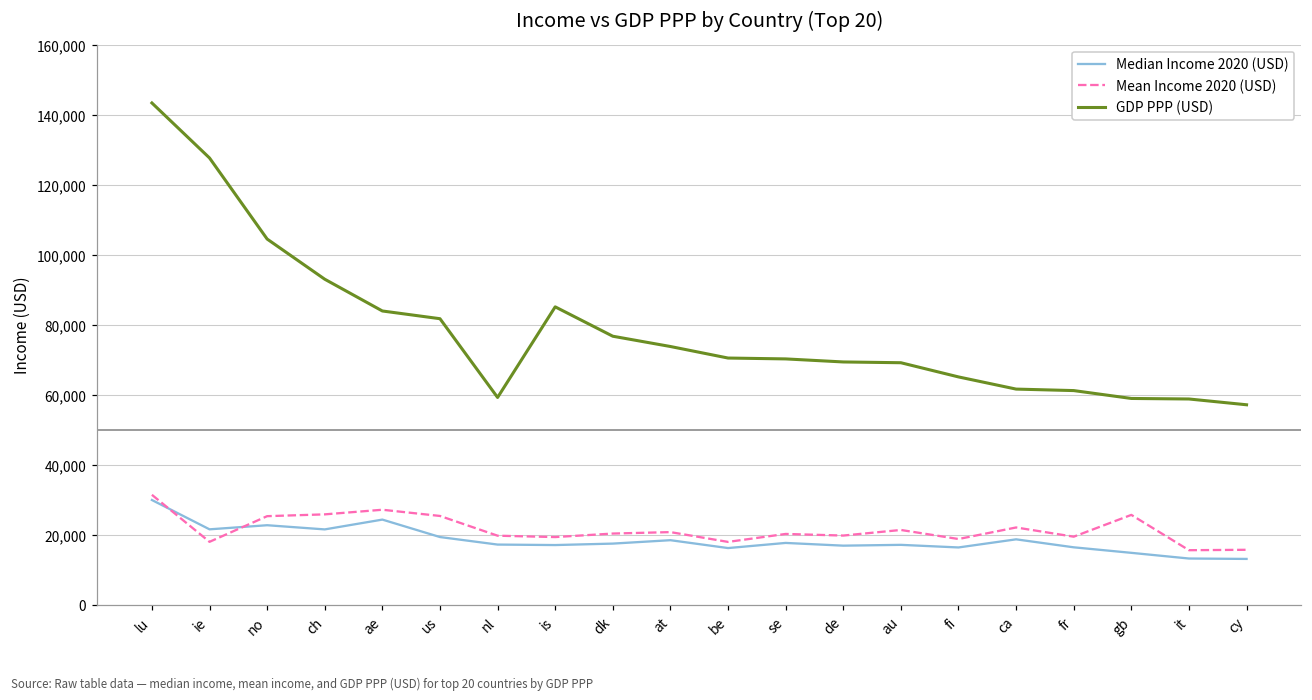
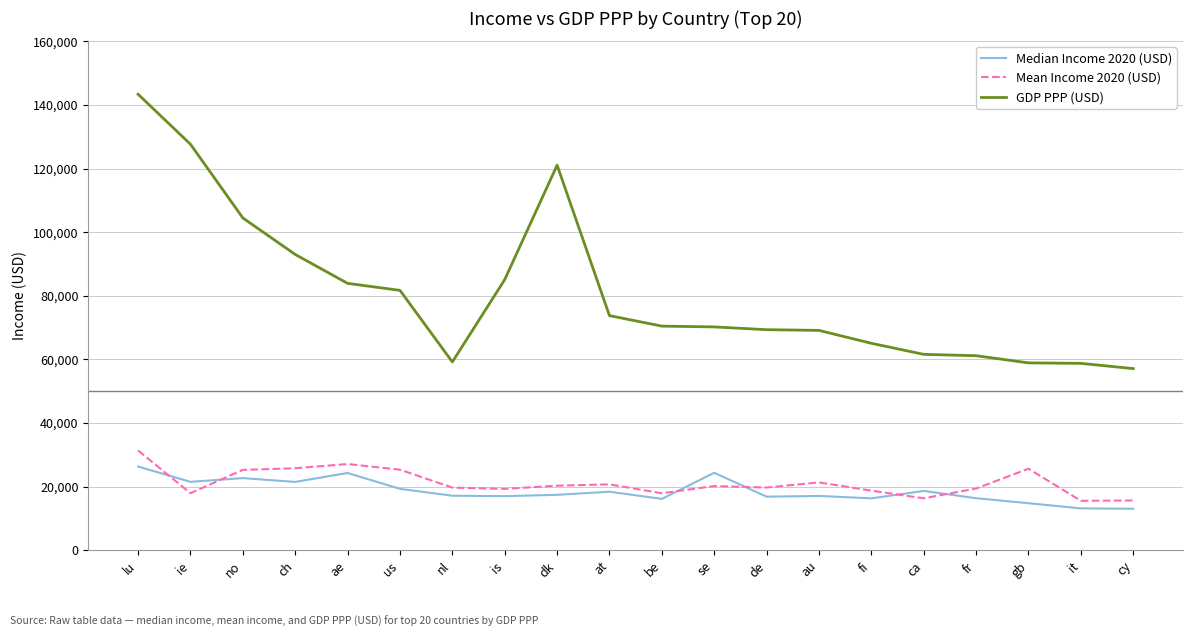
  {
    "Median Income 2020 (USD)": {
-     "lu": "30,000",
+     "lu": "26,000",
      "ie": "22,000",
      "no": "23,000",
      "ch": "21,000",
      "ae": "24,000",
      "us": "19,000",
      "nl": "17,000",
      "is": "17,000",
      "dk": "17,000",
      "at": "18,000",
      "be": "16,000",
-     "se": "18,000",
+     "se": "24,000",
      "de": "17,000",
      "au": "17,000",
      "fi": "16,000",
      "ca": "19,000",
      "fr": "16,000",
      "gb": "15,000",
      "it": "13,000",
      "cy": "13,000"
    },
    "Mean Income 2020 (USD)": {
      "lu": "31,000",
      "ie": "18,000",
      "no": "25,000",
      "ch": "26,000",
      "ae": "27,000",
      "us": "25,000",
      "nl": "20,000",
      "is": "19,000",
      "dk": "20,000",
      "at": "21,000",
      "be": "18,000",
      "se": "20,000",
      "de": "20,000",
      "au": "21,000",
      "fi": "19,000",
-     "ca": "22,000",
+     "ca": "16,000",
      "fr": "19,000",
      "gb": "26,000",
      "it": "16,000",
      "cy": "16,000"
    },
    "GDP PPP (USD)": {
      "lu": "143,000",
      "ie": "128,000",
      "no": "104,000",
      "ch": "93,000",
      "ae": "84,000",
      "us": "82,000",
      "nl": "59,000",
      "is": "85,000",
-     "dk": "77,000",
+     "dk": "121,000",
      "at": "74,000",
      "be": "70,000",
      "se": "70,000",
      "de": "69,000",
      "au": "69,000",
      "fi": "65,000",
      "ca": "62,000",
      "fr": "61,000",
      "gb": "59,000",
      "it": "59,000",
      "cy": "57,000"
    }
  }
